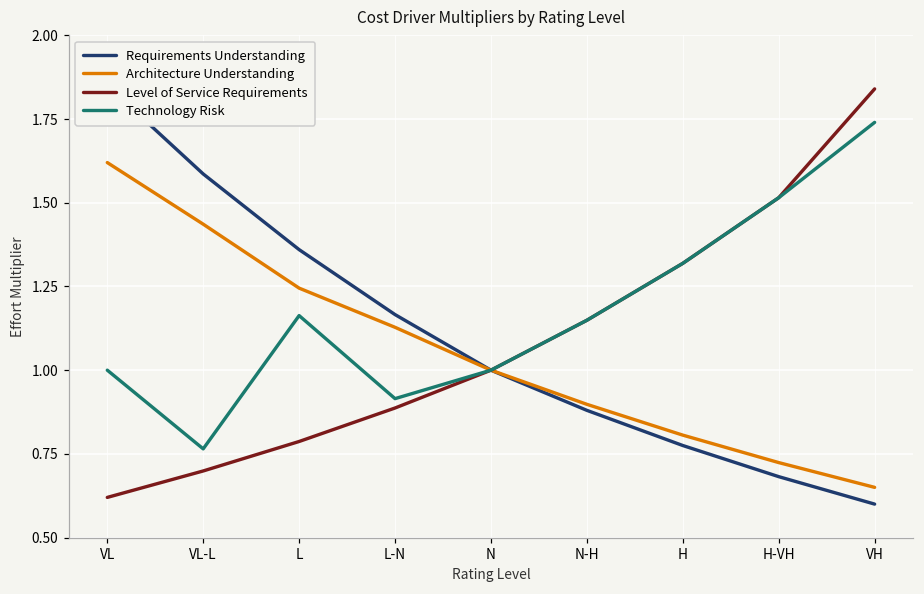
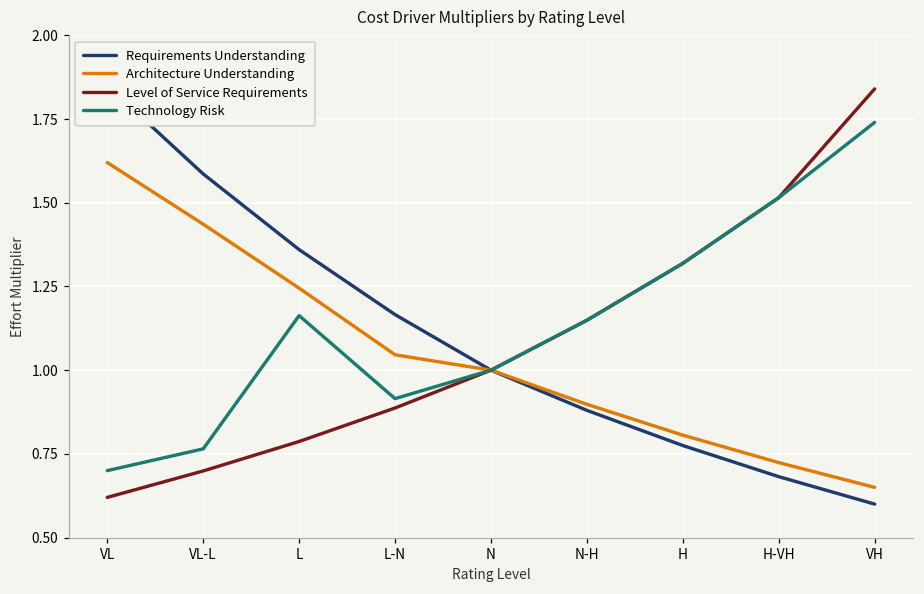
  {
    "Requirements Understanding": {
      "VL-L": 1.59,
      "L": 1.36,
      "L-N": 1.17,
      "N-H": 0.88,
      "H": 0.78,
      "H-VH": 0.68,
      "VH": 0.60
    },
    "Architecture Understanding": {
      "VL": 1.62,
      "VL-L": 1.44,
      "L": 1.25,
-     "L-N": 1.13,
+     "L-N": 1.05,
      "N-H": 0.90,
      "H": 0.81,
      "H-VH": 0.72,
      "VH": 0.65
    },
    "Level of Service Requirements": {
      "VL": 0.62,
      "VL-L": 0.70,
      "L": 0.79,
      "L-N": 0.89,
      "VH": 1.84
    },
    "Technology Risk": {
-     "VL": 1.0,
+     "VL": 0.7,
      "VL-L": 0.77,
      "L": 1.16,
      "L-N": 0.92,
      "VH": 1.74
    }
  }
